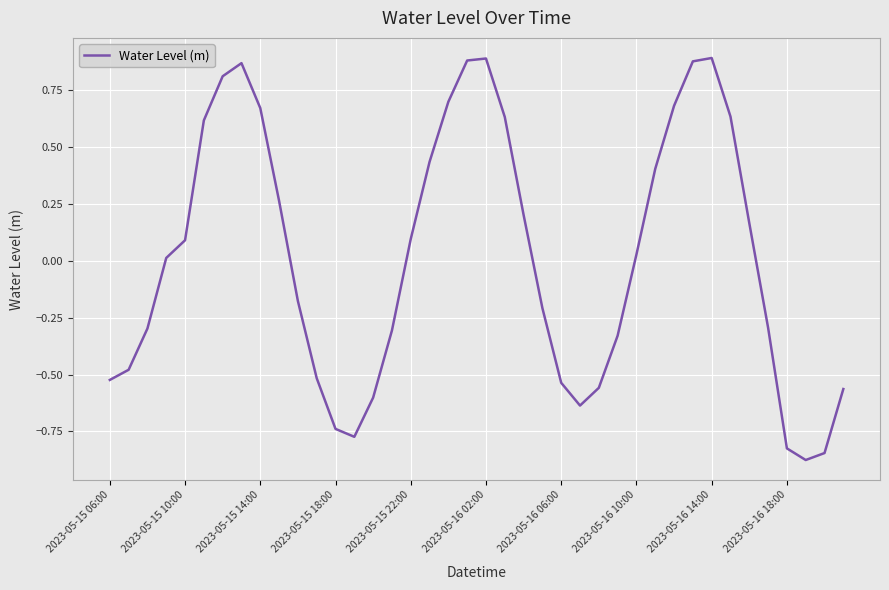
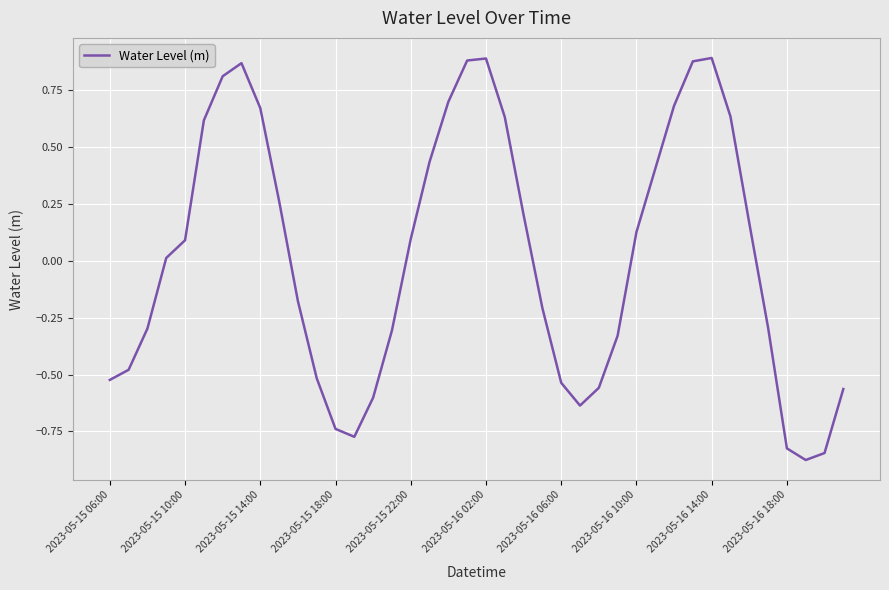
  {
    "2023-05-15 06:00": -0.52,
    "2023-05-15 10:00": 0.09,
    "2023-05-15 14:00": 0.67,
    "2023-05-15 18:00": -0.74,
    "2023-05-15 22:00": 0.10,
    "2023-05-16 02:00": 0.89,
    "2023-05-16 06:00": -0.54,
-   "2023-05-16 10:00": 0.03,
+   "2023-05-16 10:00": 0.13,
    "2023-05-16 14:00": 0.89,
    "2023-05-16 18:00": -0.82
  }
